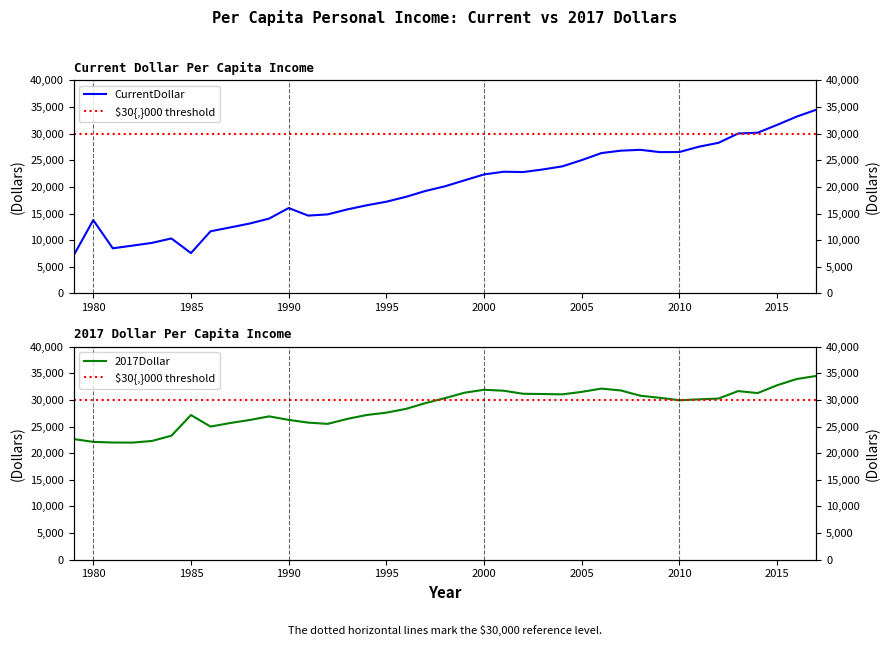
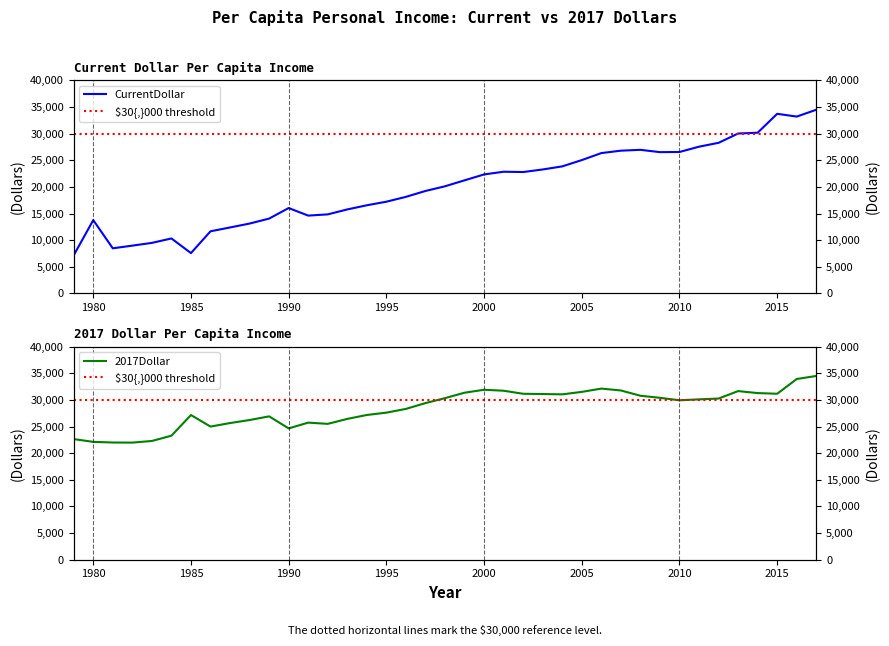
  {
    "Current Dollar Per Capita Income": {
      "1980": "14,000",
      "1985": "8,000",
      "1990": "16,000",
      "1995": "17,000",
      "2000": "22,000",
      "2005": "25,000",
      "2010": "27,000",
-     "2015": "32,000"
+     "2015": "34,000"
    },
    "2017 Dollar Per Capita Income": {
      "1980": "22,000",
      "1985": "27,000",
-     "1990": "26,000",
+     "1990": "25,000",
      "1995": "28,000",
      "2000": "32,000",
      "2005": "32,000",
      "2010": "30,000",
-     "2015": "33,000"
+     "2015": "31,000"
    }
  }
